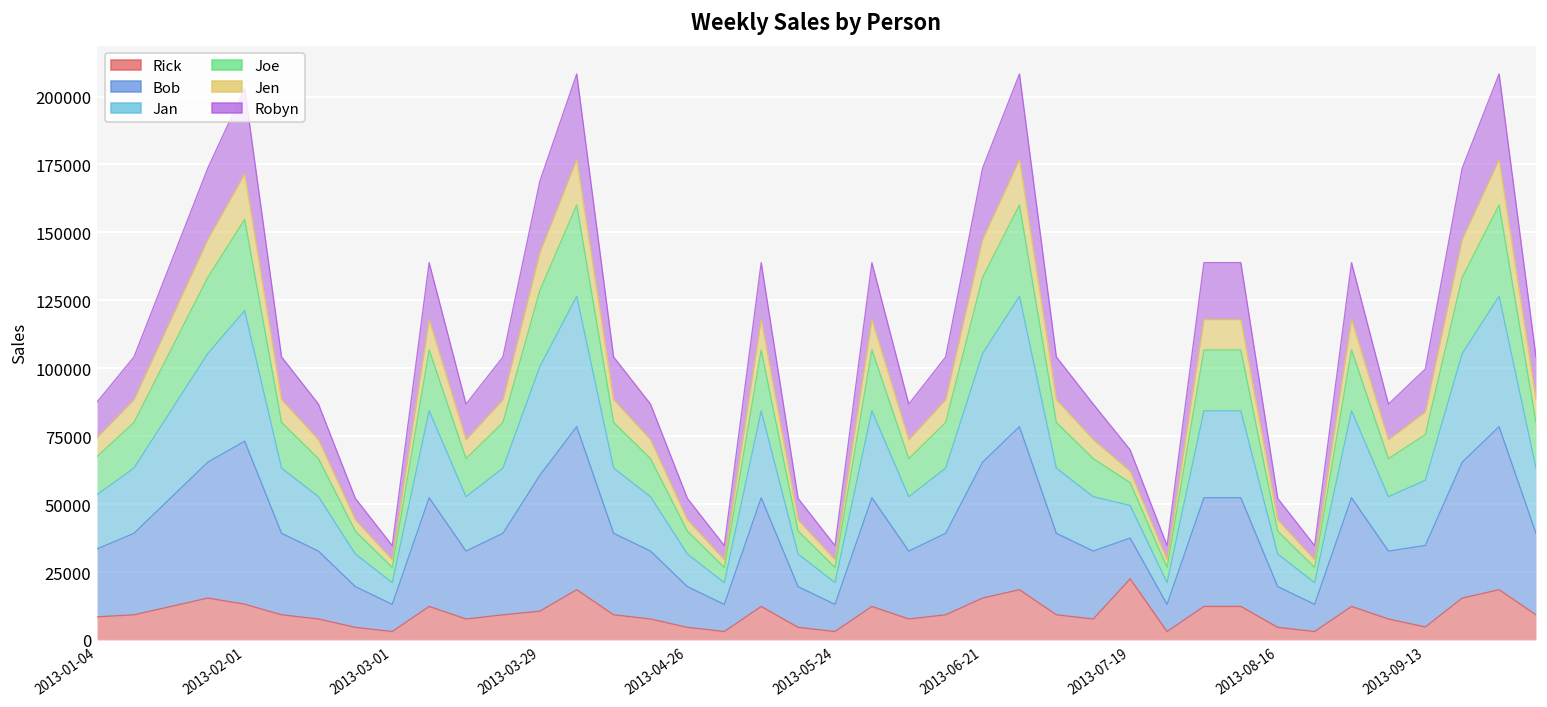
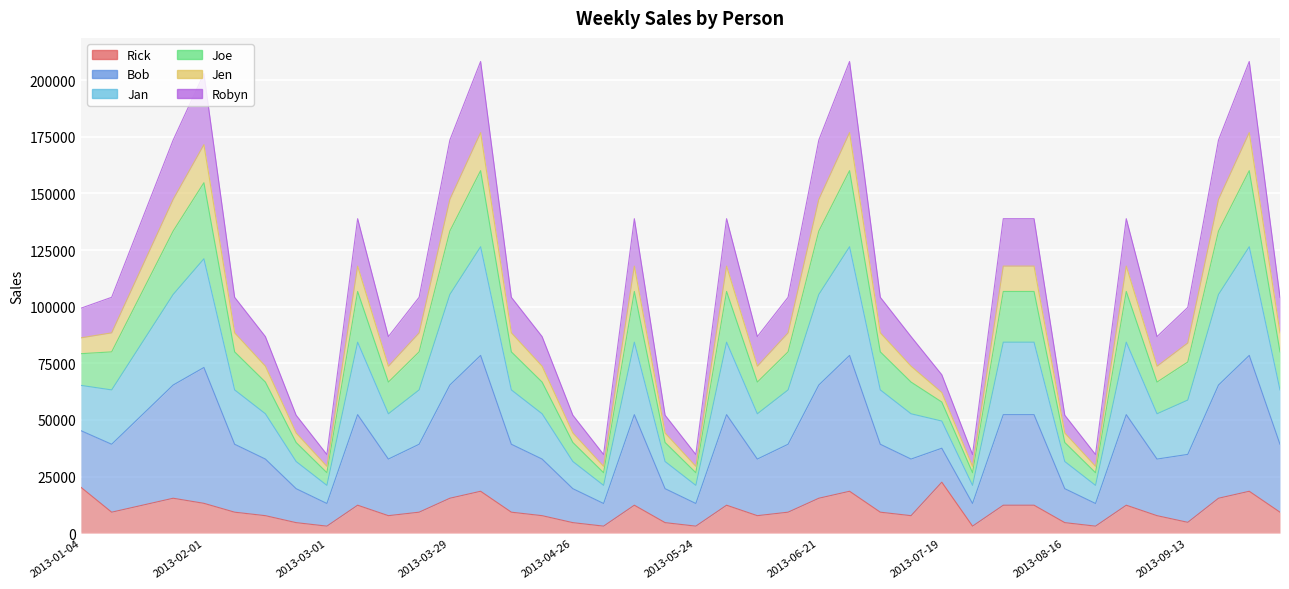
  {
    "Rick": {
-     "2013-01-04": 9000,
+     "2013-01-04": 20000,
      "2013-02-01": 13000,
      "2013-03-01": 3000,
-     "2013-03-29": 11000,
+     "2013-03-29": 15000,
      "2013-04-26": 5000,
      "2013-05-24": 3000,
      "2013-06-21": 15000,
      "2013-07-19": 22000,
      "2013-08-16": 5000,
      "2013-09-13": 5000
    },
    "Joe": {
      "2013-01-04": 14000,
      "2013-02-01": 34000,
      "2013-03-01": 6000,
      "2013-03-29": 28000,
      "2013-04-26": 8000,
      "2013-05-24": 6000,
      "2013-06-21": 28000,
      "2013-07-19": 8000,
      "2013-08-16": 8000,
      "2013-09-13": 17000
    },
    "Jen": {
      "2013-01-04": 7000,
      "2013-02-01": 17000,
      "2013-03-01": 3000,
      "2013-03-29": 14000,
      "2013-04-26": 4000,
      "2013-05-24": 3000,
      "2013-06-21": 14000,
      "2013-07-19": 4000,
      "2013-08-16": 4000,
      "2013-09-13": 8000
    },
    "Robyn": {
      "2013-01-04": 13000,
      "2013-03-01": 5000,
      "2013-03-29": 26000,
      "2013-04-26": 8000,
      "2013-05-24": 5000,
      "2013-06-21": 26000,
      "2013-07-19": 8000,
      "2013-08-16": 8000,
      "2013-09-13": 16000
    }
  }
